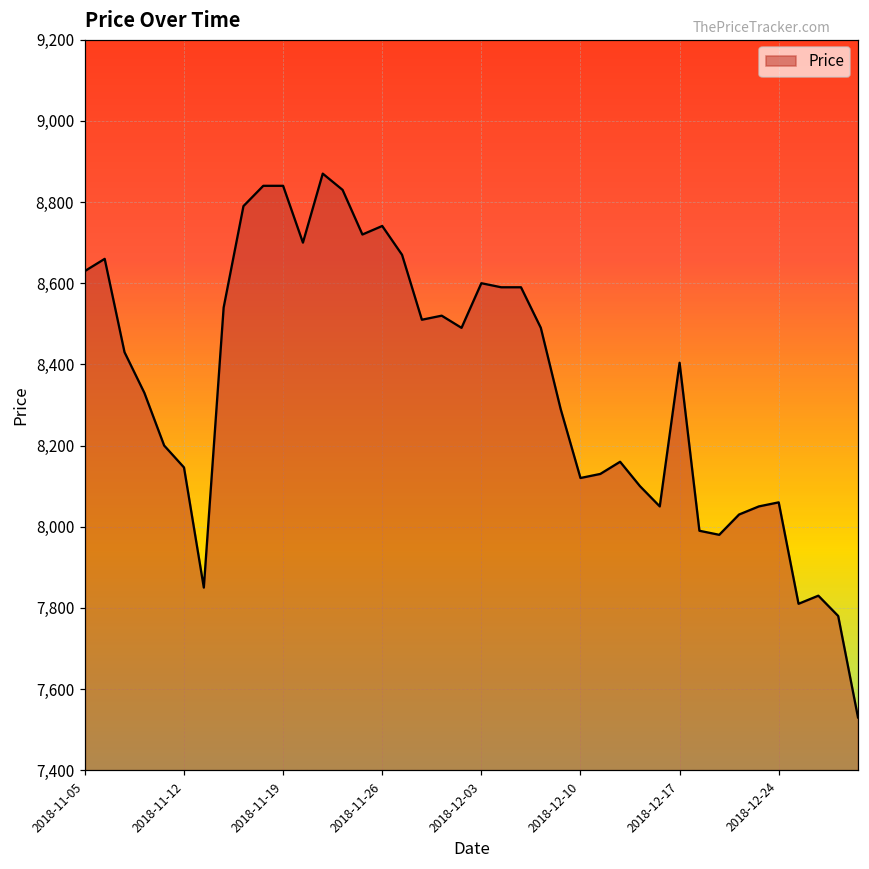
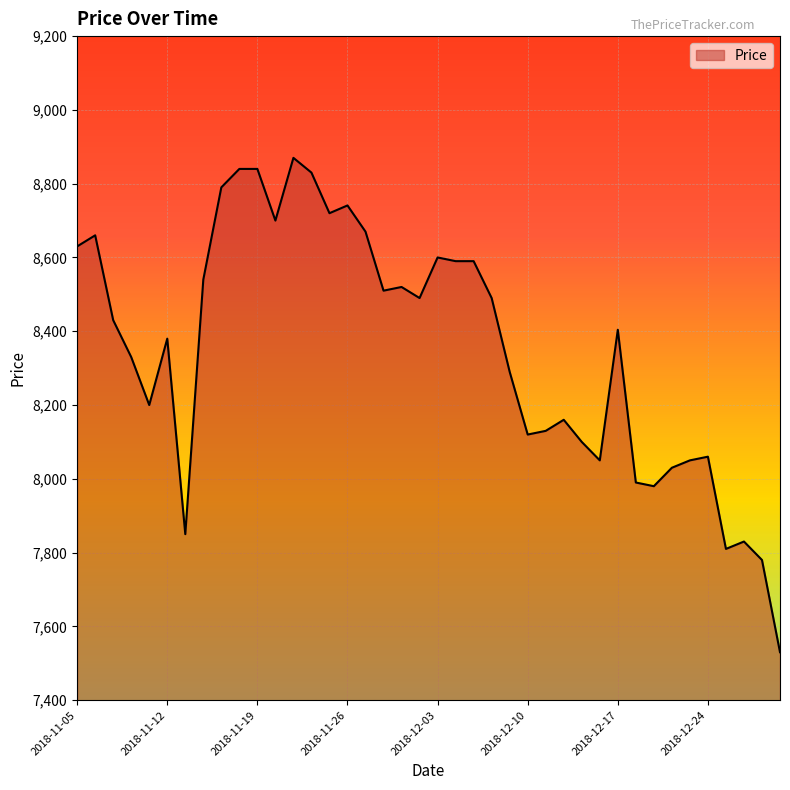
  {
    "2018-11-05": "8,630",
-   "2018-11-12": "8,150",
+   "2018-11-12": "8,380",
    "2018-11-19": "8,840",
    "2018-11-26": "8,740",
    "2018-12-03": "8,600",
    "2018-12-10": "8,120",
    "2018-12-17": "8,400",
    "2018-12-24": "8,060"
  }
